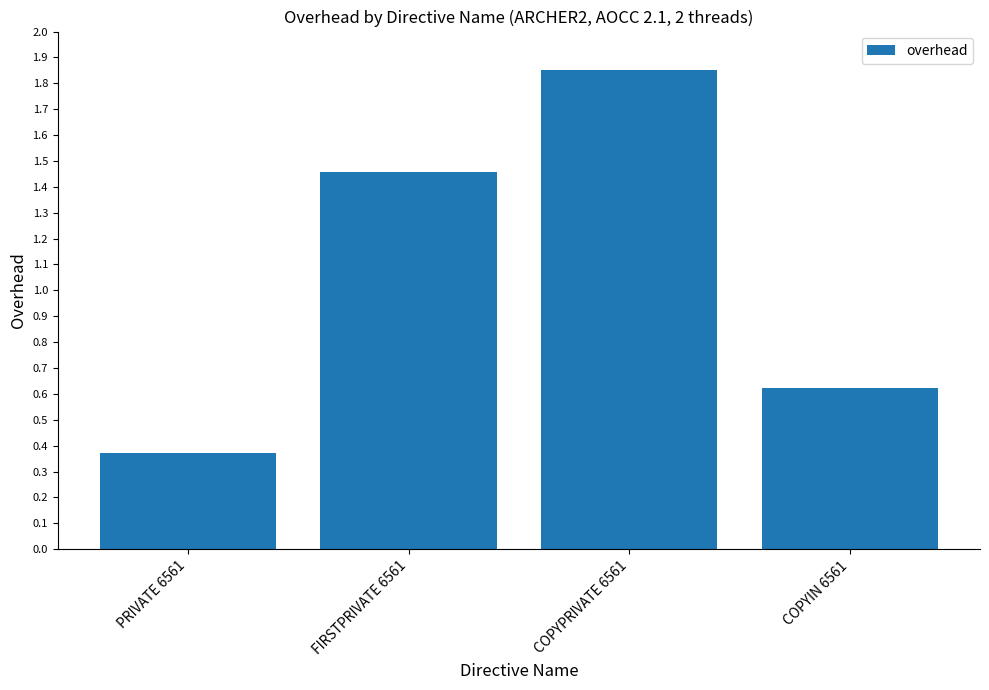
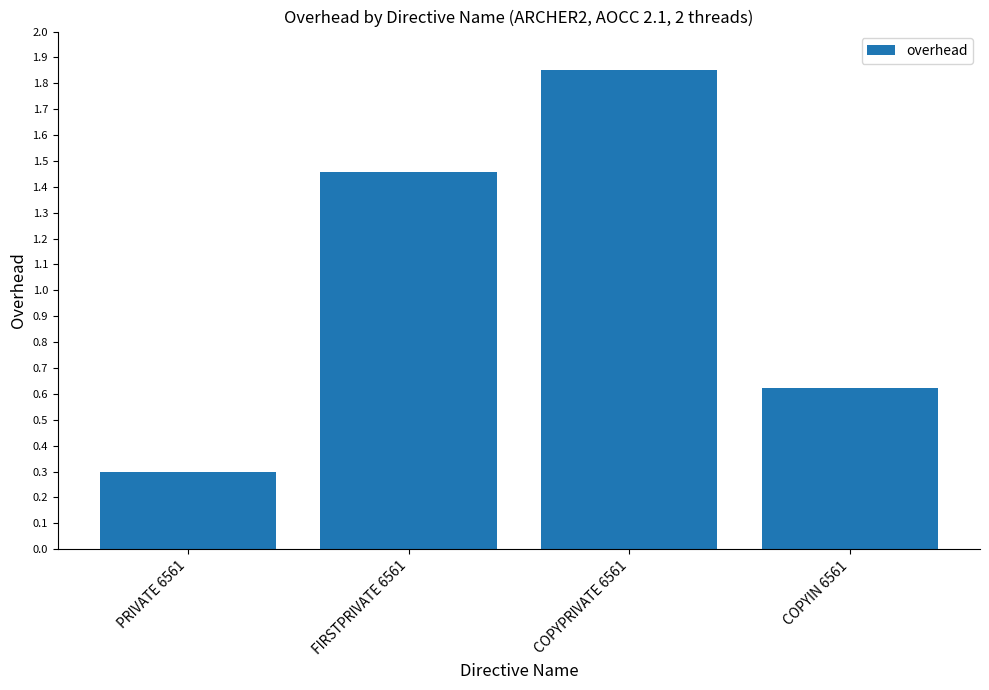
  {
-   "PRIVATE 6561": 0.37,
+   "PRIVATE 6561": 0.30,
    "FIRSTPRIVATE 6561": 1.46,
    "COPYPRIVATE 6561": 1.85,
    "COPYIN 6561": 0.62
  }
